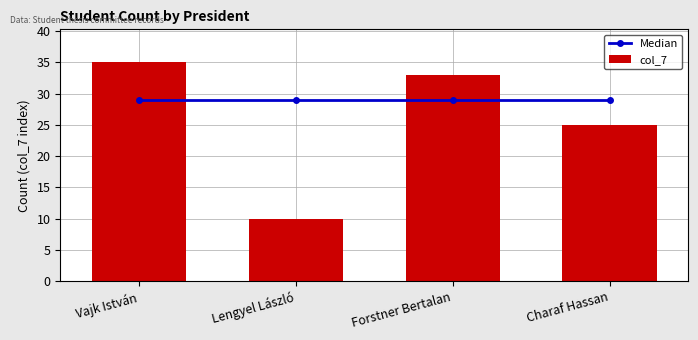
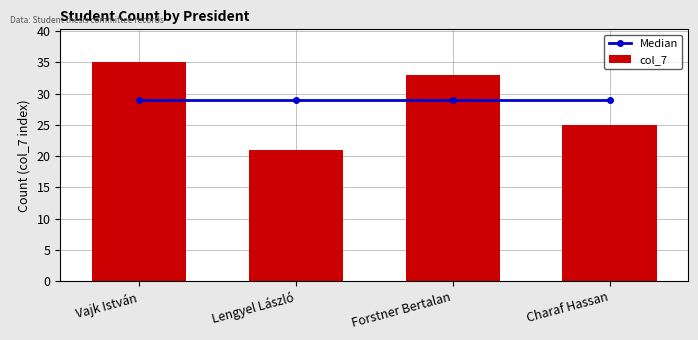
  {
    "Median": {
      "Vajk István": 29,
      "Lengyel László": 29,
      "Forstner Bertalan": 29,
      "Charaf Hassan": 29
    },
    "col_7": {
      "Vajk István": 35,
-     "Lengyel László": 10,
+     "Lengyel László": 21,
      "Forstner Bertalan": 33,
      "Charaf Hassan": 25
    }
  }
